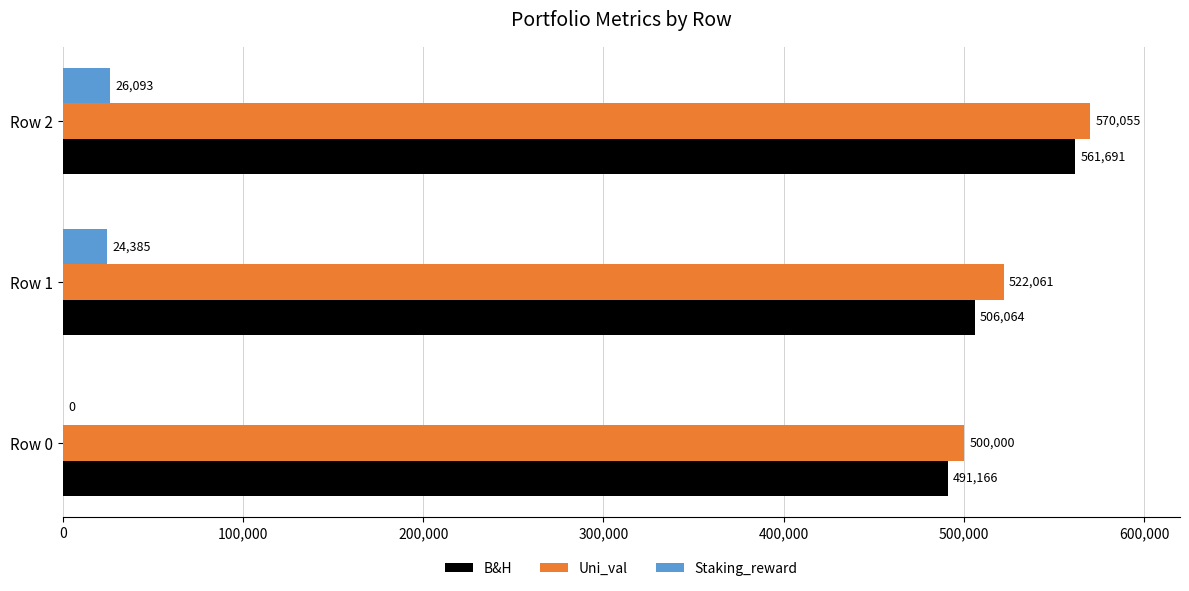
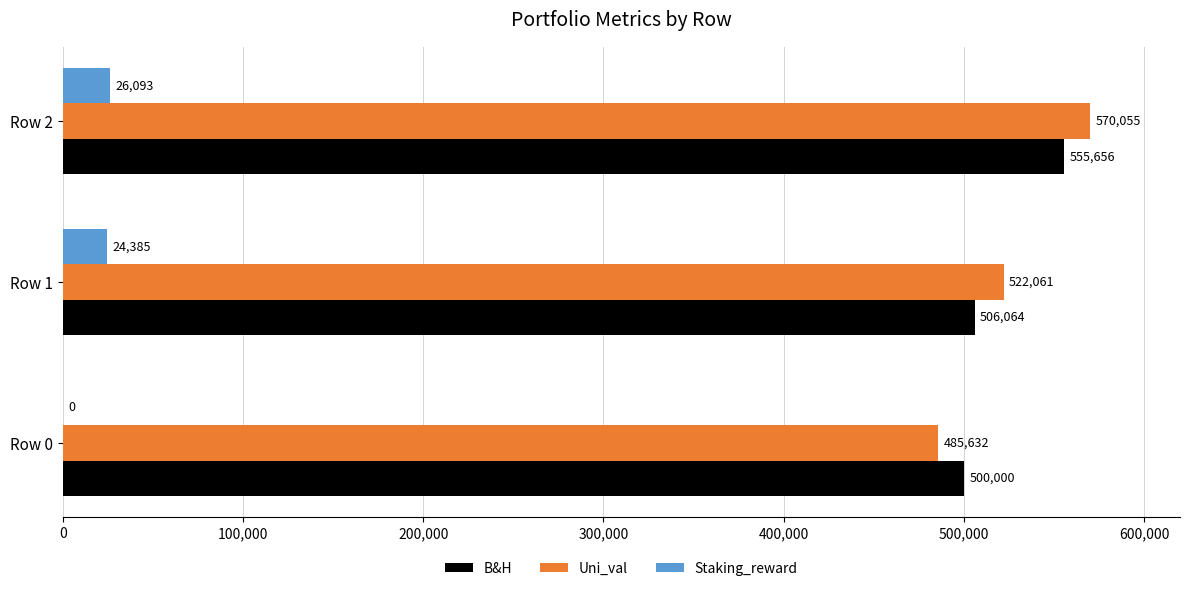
  {
    "Staking_reward": {
      "Row 2": "26,093",
      "Row 1": "24,385",
      "Row 0": "0"
    },
    "Uni_val": {
      "Row 2": "570,055",
      "Row 1": "522,061",
-     "Row 0": "500,000"
+     "Row 0": "485,632"
    },
    "B&H": {
-     "Row 2": "561,691",
+     "Row 2": "555,656",
      "Row 1": "506,064",
-     "Row 0": "491,166"
+     "Row 0": "500,000"
    }
  }
